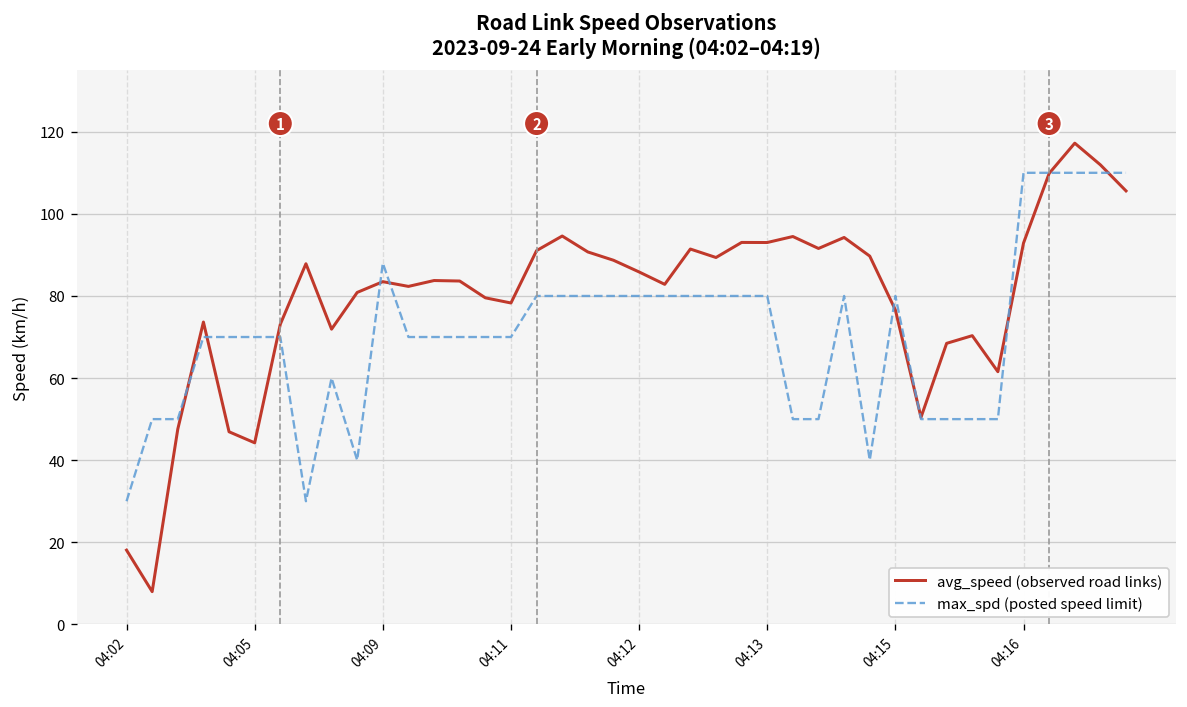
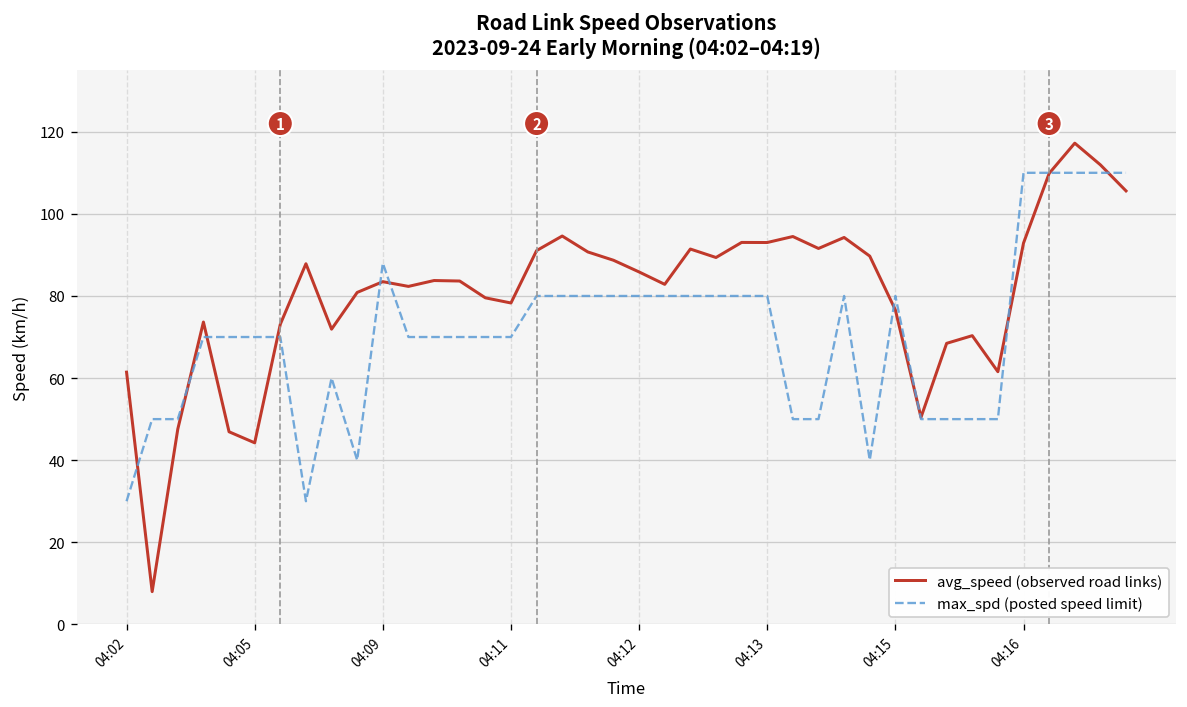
  {
    "avg_speed (observed road links)": {
-     "04:02": 18,
+     "04:02": 61,
      "04:09": 83
    },
    "max_spd (posted speed limit)": {
      "04:02": 30,
      "04:09": 88
    }
  }
